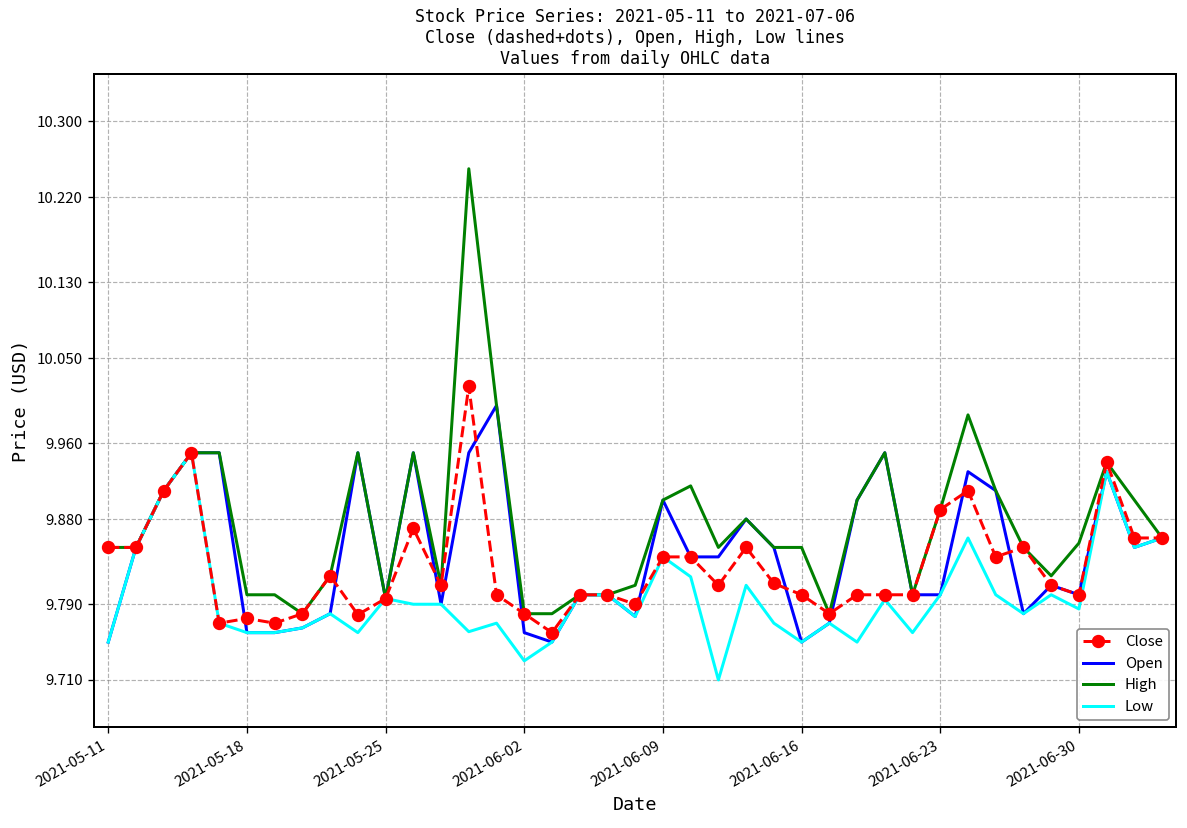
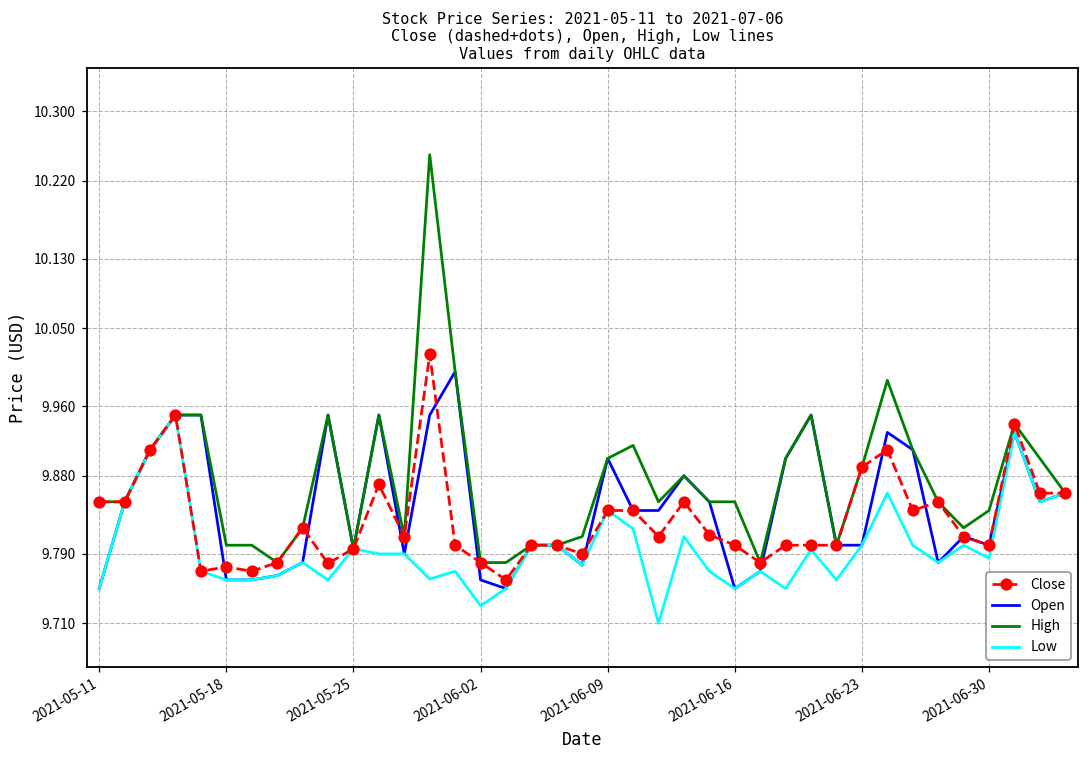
  {
    "Close": {
      "2021-05-18": 9.77,
      "2021-06-16": 9.80
    },
    "Open": {
      "2021-06-02": 9.76
    },
    "High": {
      "2021-05-18": 9.80,
      "2021-06-16": 9.85,
-     "2021-06-30": 9.85
+     "2021-06-30": 9.84
    },
    "Low": {
      "2021-06-02": 9.73,
      "2021-06-30": 9.78
    }
  }
